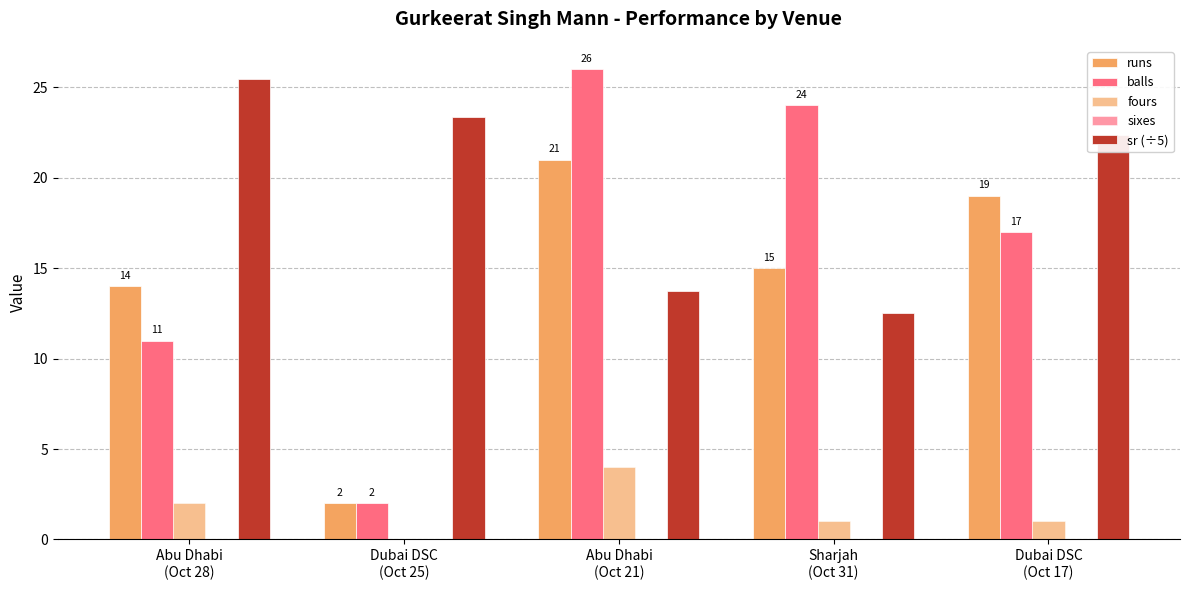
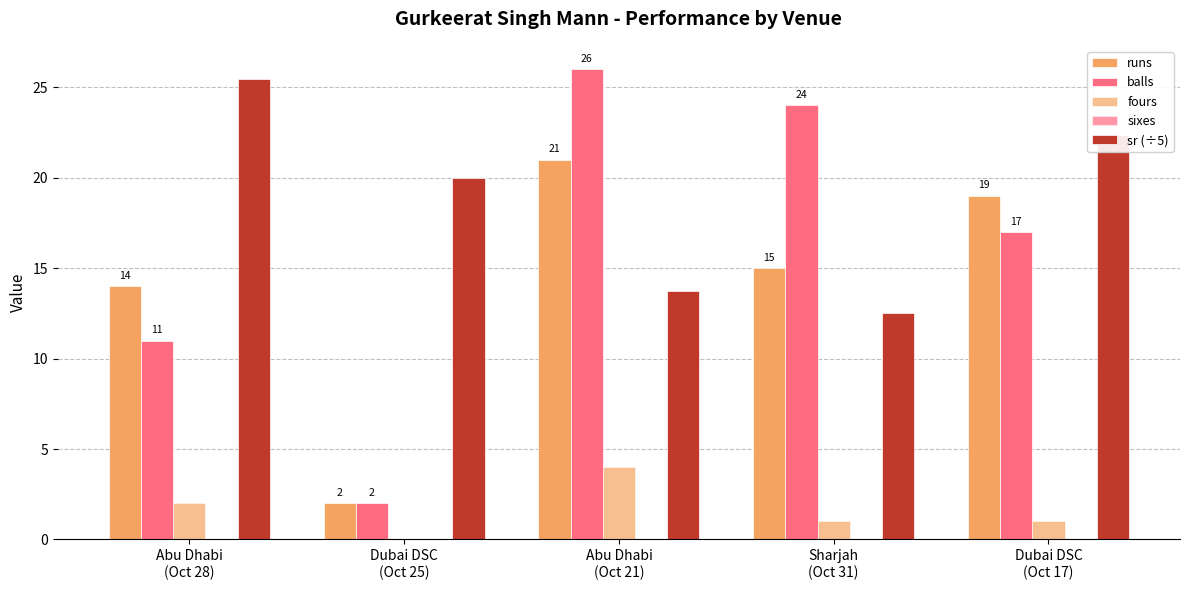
  {
    "sr (÷5)": {
      "Abu Dhabi (Oct 28)": 25.5,
-     "Dubai DSC (Oct 25)": 23.4,
+     "Dubai DSC (Oct 25)": 20.0,
      "Abu Dhabi (Oct 21)": 13.7,
      "Sharjah (Oct 31)": 12.5
    }
  }
